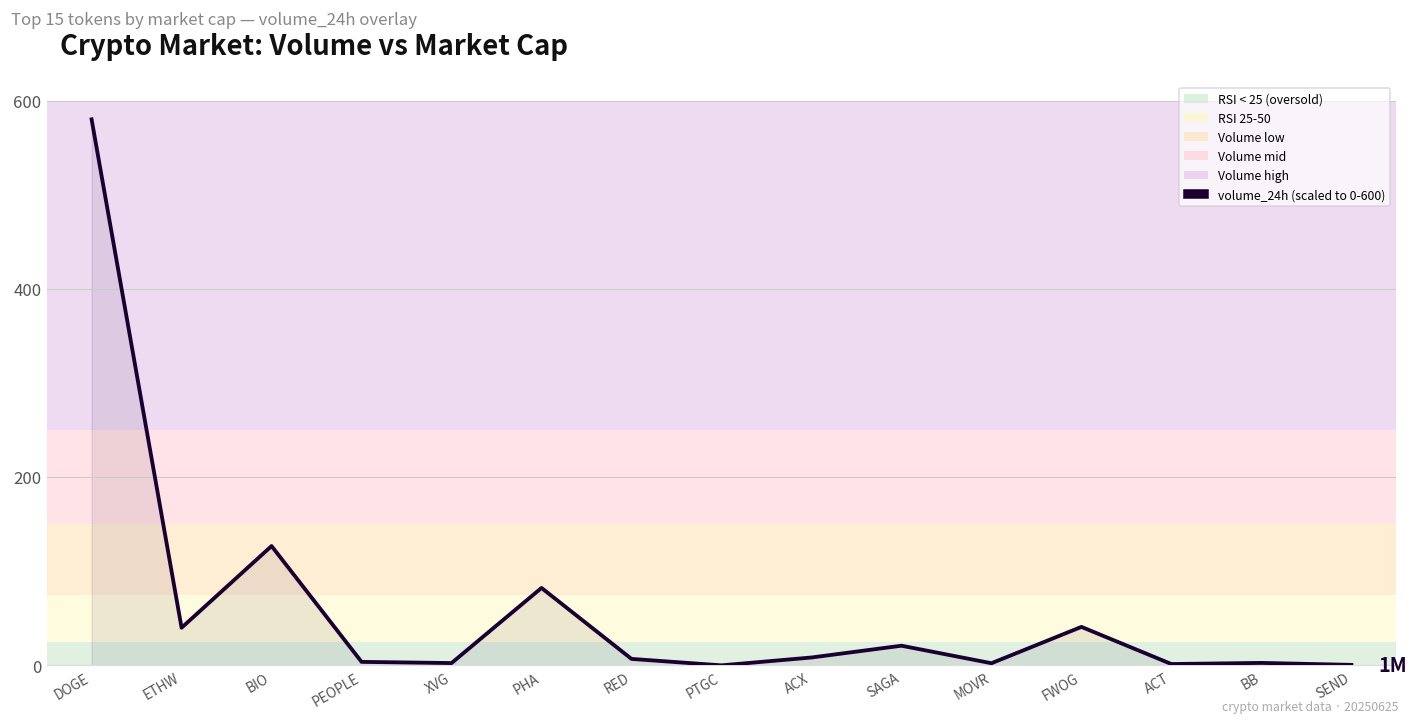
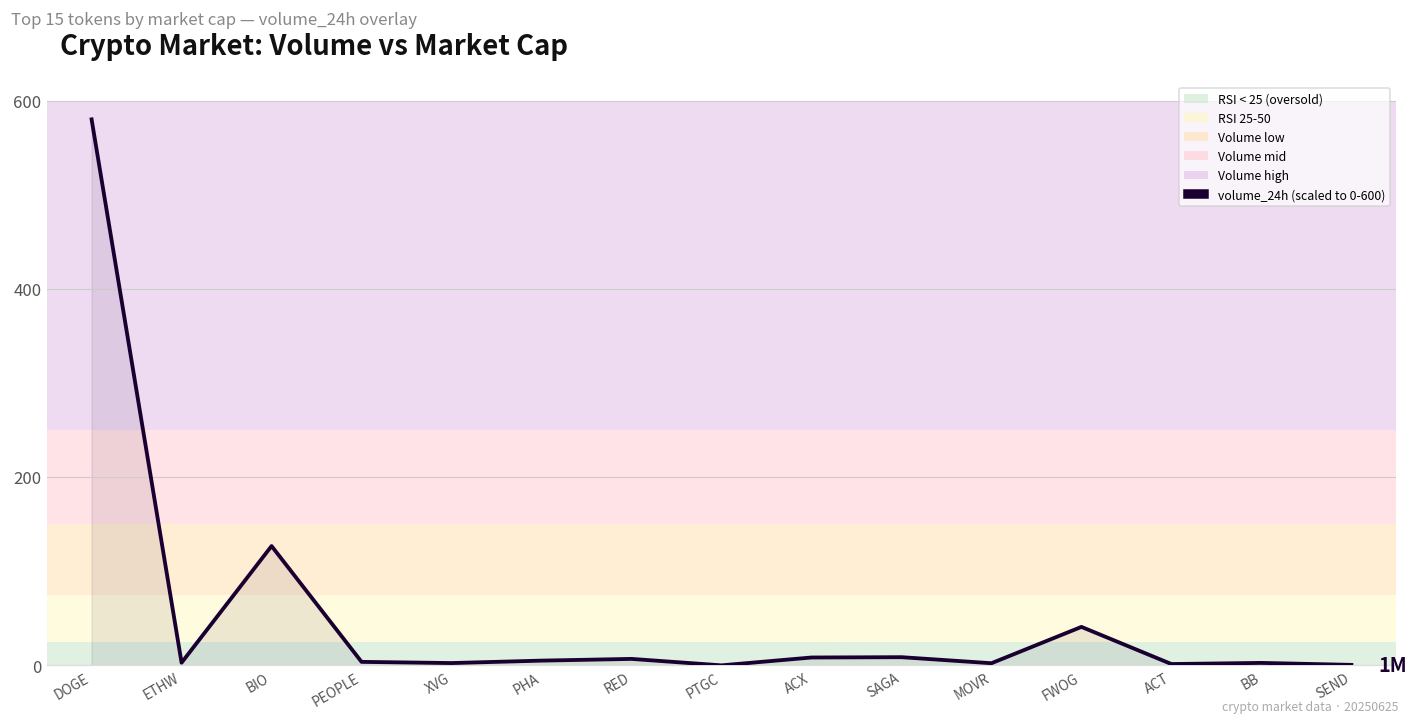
  {
    "DOGE": 580,
-   "ETHW": 40,
+   "ETHW": 0,
    "BIO": 130,
    "PEOPLE": 0,
    "XVG": 0,
-   "PHA": 80,
+   "PHA": 10,
    "RED": 10,
    "PTGC": 0,
    "ACX": 10,
-   "SAGA": 20,
+   "SAGA": 10,
    "MOVR": 0,
    "FWOG": 40,
    "ACT": 0,
    "BB": 0
  }
